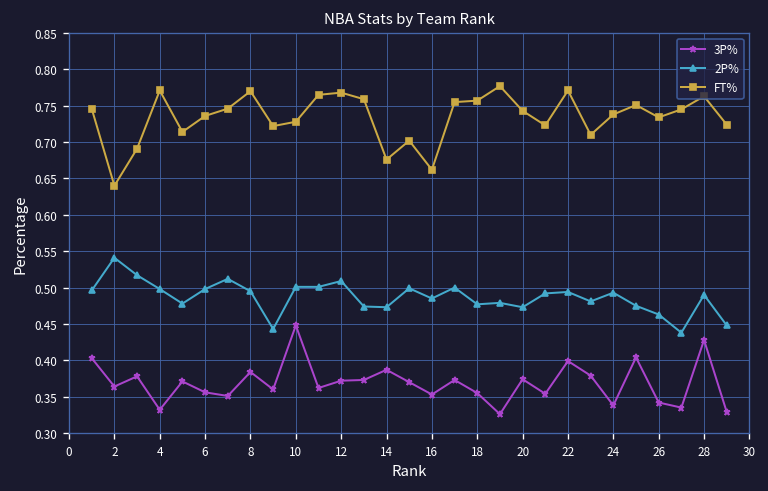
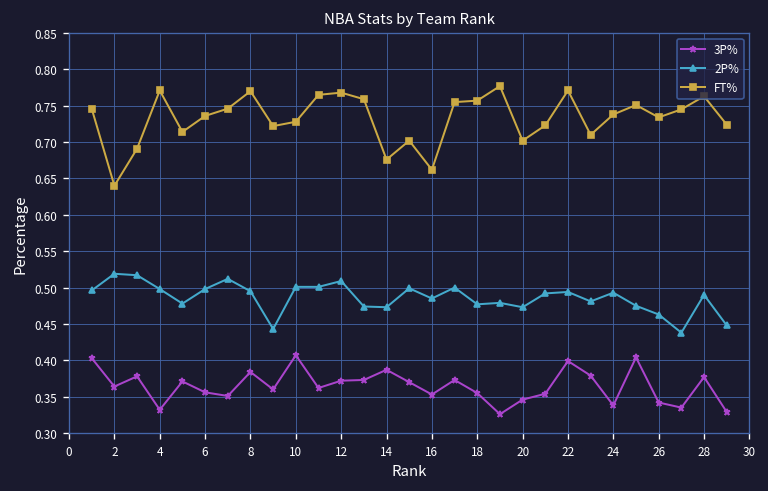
  {
    "3P%": {
      "2": 0.36,
      "4": 0.33,
      "6": 0.36,
      "8": 0.38,
-     "10": 0.45,
+     "10": 0.41,
      "12": 0.37,
      "14": 0.39,
      "16": 0.35,
      "18": 0.36,
-     "20": 0.37,
+     "20": 0.35,
      "22": 0.40,
      "24": 0.34,
      "26": 0.34,
-     "28": 0.43
+     "28": 0.38
    },
    "2P%": {
-     "2": 0.54,
+     "2": 0.52,
      "4": 0.50,
      "6": 0.50,
      "8": 0.50,
      "10": 0.50,
      "12": 0.51,
      "14": 0.47,
      "16": 0.49,
      "18": 0.48,
      "20": 0.47,
      "22": 0.49,
      "24": 0.49,
      "26": 0.46,
      "28": 0.49
    },
    "FT%": {
      "2": 0.64,
      "4": 0.77,
      "6": 0.74,
      "8": 0.77,
      "10": 0.73,
      "12": 0.77,
      "14": 0.68,
      "16": 0.66,
      "18": 0.76,
-     "20": 0.74,
+     "20": 0.70,
      "22": 0.77,
      "24": 0.74,
      "26": 0.73,
      "28": 0.76
    }
  }
